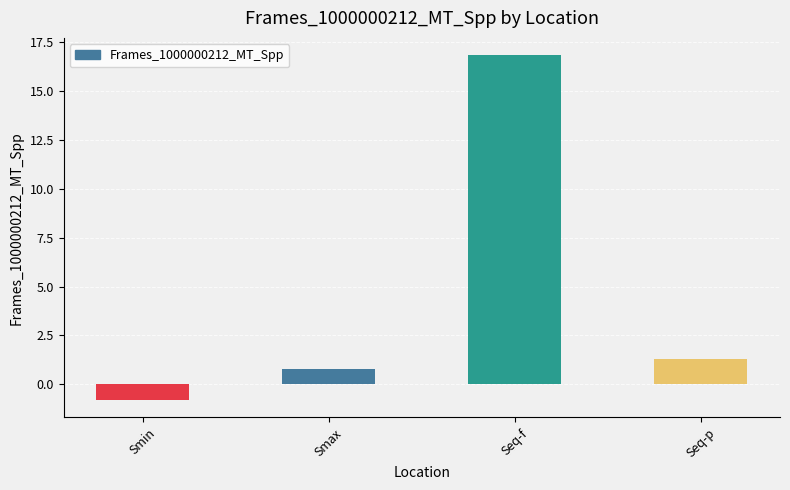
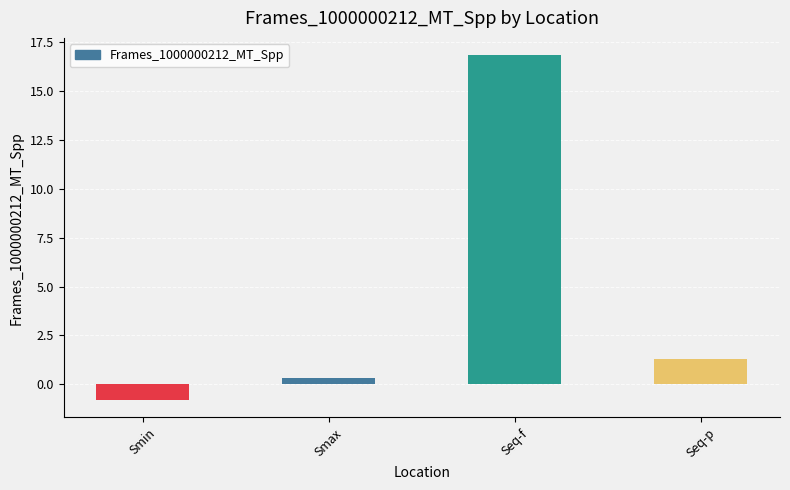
  {
    "Smin": -0.8,
-   "Smax": 0.8,
+   "Smax": 0.3,
    "Seq-f": 16.8,
    "Seq-p": 1.3
  }
